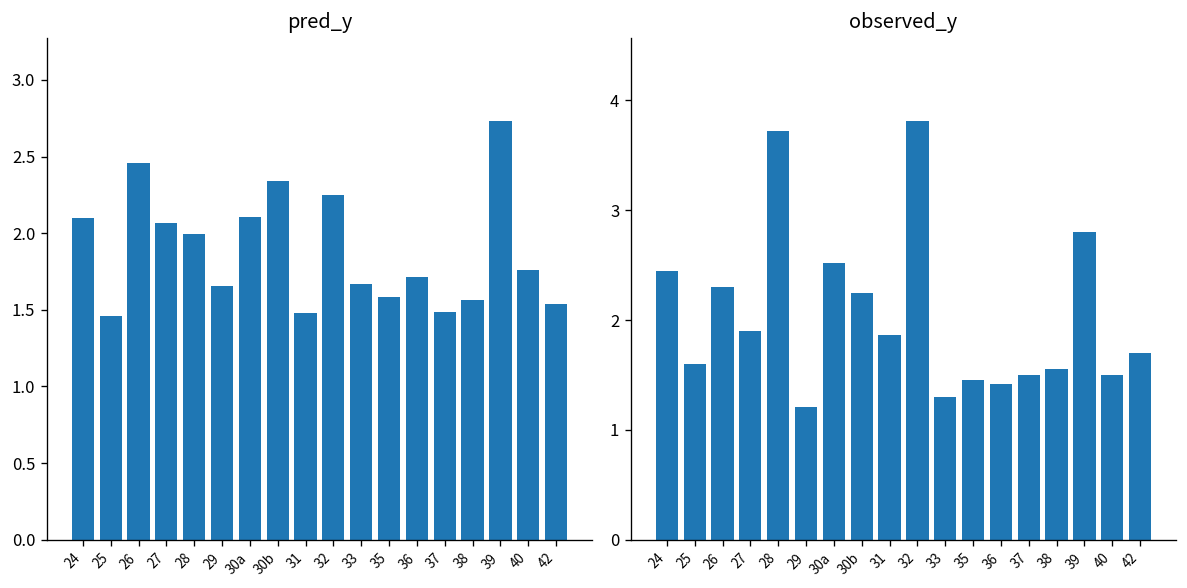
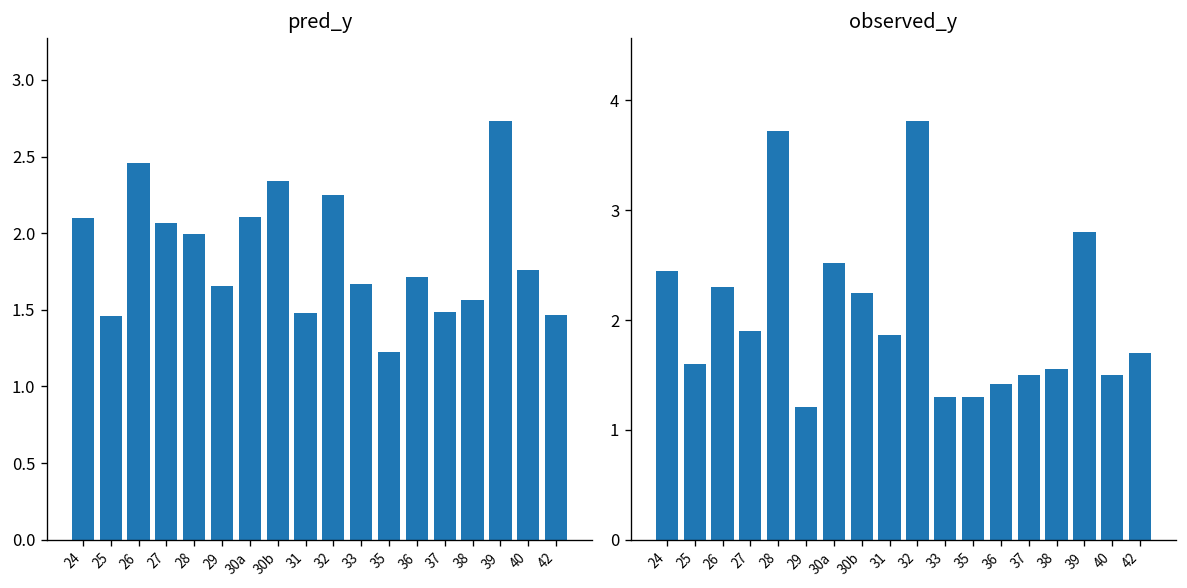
  {
    "pred_y": {
      "24": 2.10,
      "25": 1.46,
      "26": 2.46,
      "27": 2.07,
      "28": 2.00,
      "29": 1.65,
      "30a": 2.10,
      "30b": 2.34,
      "31": 1.48,
      "32": 2.25,
      "33": 1.67,
-     "35": 1.58,
+     "35": 1.23,
      "36": 1.71,
      "37": 1.49,
      "38": 1.56,
      "39": 2.73,
      "40": 1.76,
-     "42": 1.54
+     "42": 1.47
    },
    "observed_y": {
      "24": 2.5,
      "25": 1.6,
      "26": 2.3,
      "27": 1.9,
      "28": 3.7,
      "29": 1.2,
      "30a": 2.5,
      "30b": 2.3,
      "31": 1.9,
      "32": 3.8,
      "33": 1.3,
-     "35": 1.5,
+     "35": 1.3,
      "36": 1.4,
      "37": 1.5,
      "38": 1.6,
      "39": 2.8,
      "40": 1.5,
      "42": 1.7
    }
  }
